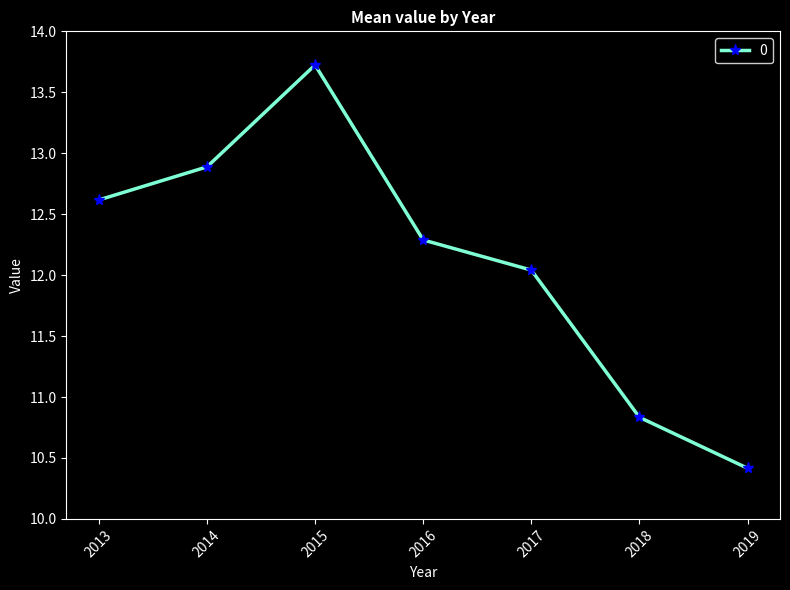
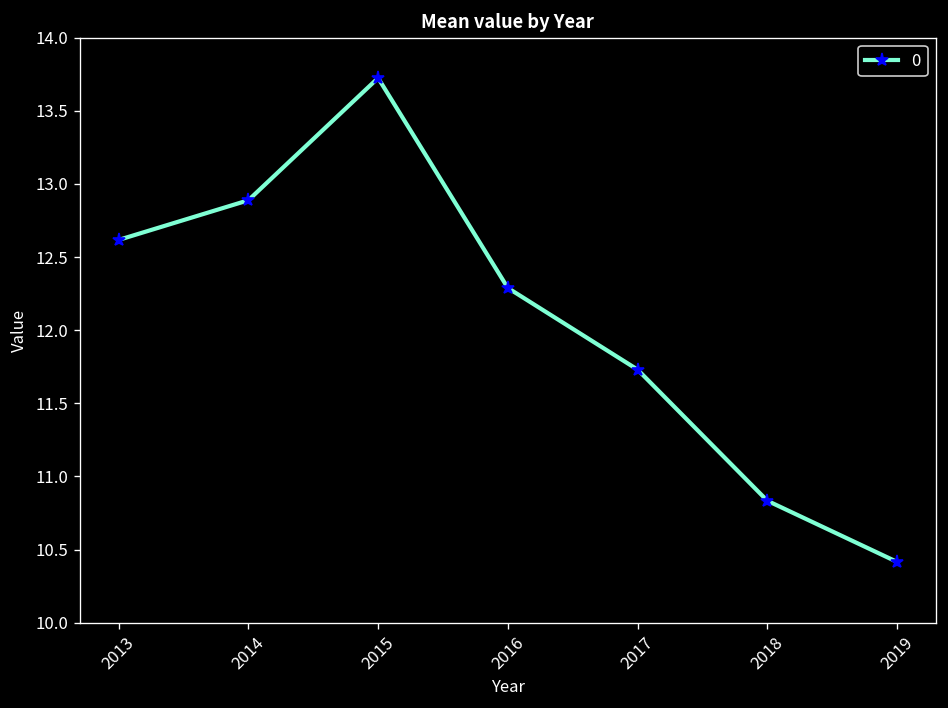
  {
    "2013": 12.62,
    "2014": 12.89,
    "2015": 13.72,
    "2016": 12.29,
-   "2017": 12.04,
+   "2017": 11.73,
    "2018": 10.83,
    "2019": 10.42
  }
